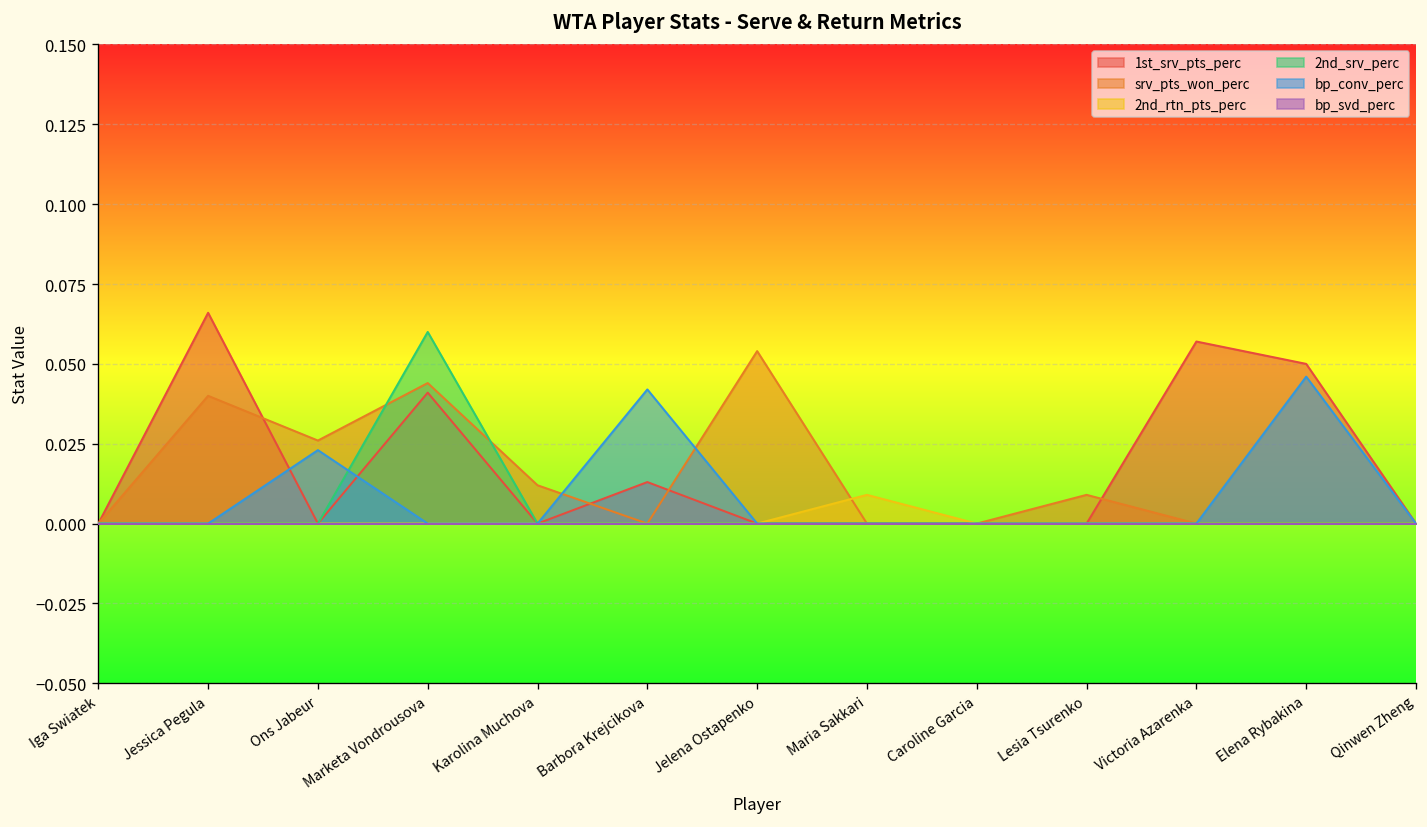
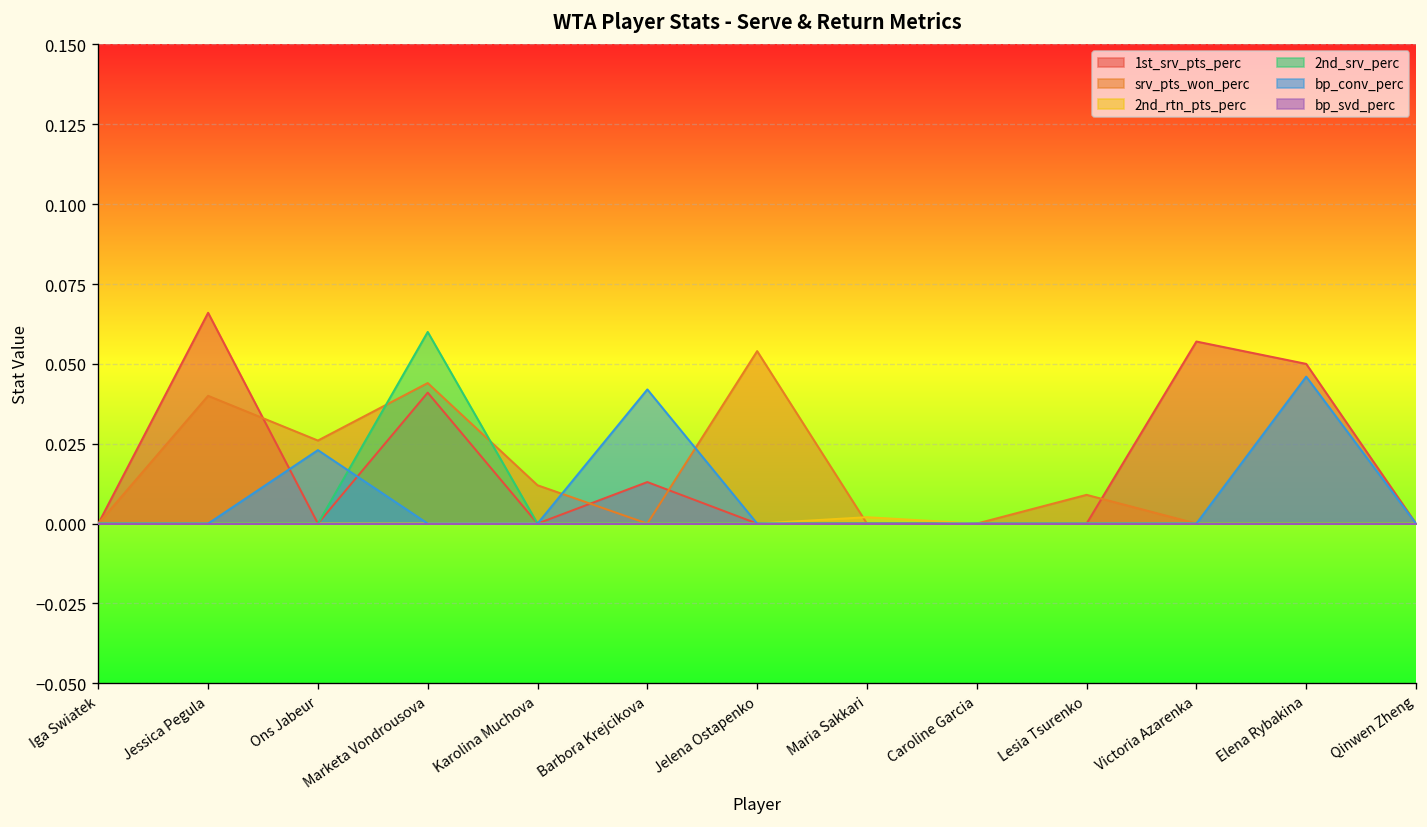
  {
    "2nd_rtn_pts_perc": {
-     "Maria Sakkari": 0.009
+     "Maria Sakkari": 0.002
    },
    "2nd_srv_perc": {
      "Marketa Vondrousova": 0.060
    },
    "bp_conv_perc": {
      "Ons Jabeur": 0.023,
      "Barbora Krejcikova": 0.042,
      "Elena Rybakina": 0.046
    }
  }
